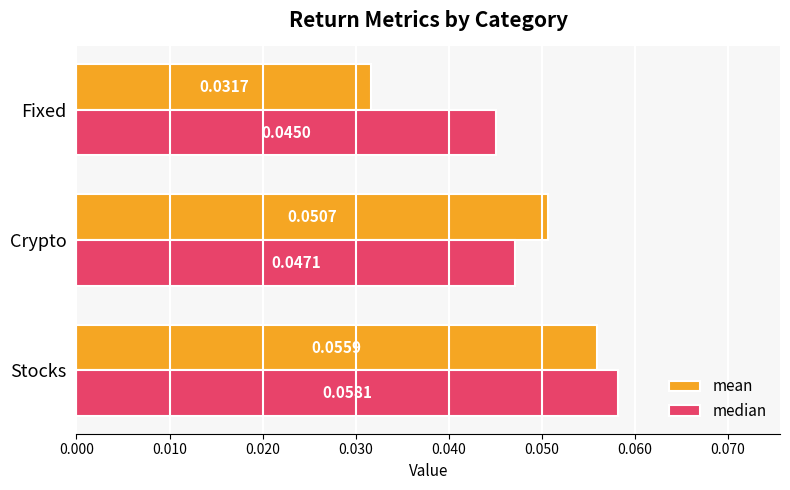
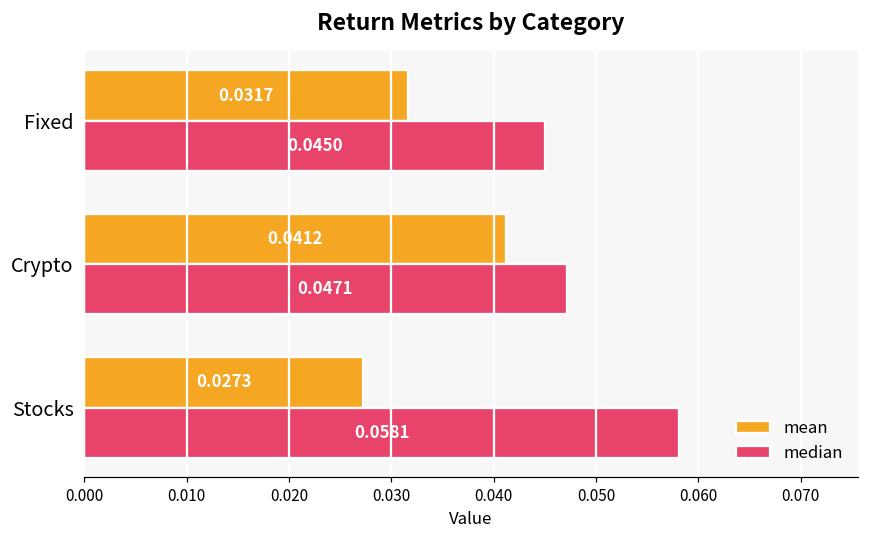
  {
    "mean": {
      "Fixed": 0.0317,
-     "Crypto": 0.0507,
-     "Stocks": 0.0559
+     "Crypto": 0.0412,
+     "Stocks": 0.0273
    },
    "median": {
      "Fixed": 0.0450,
      "Crypto": 0.0471,
      "Stocks": 0.0581
    }
  }
